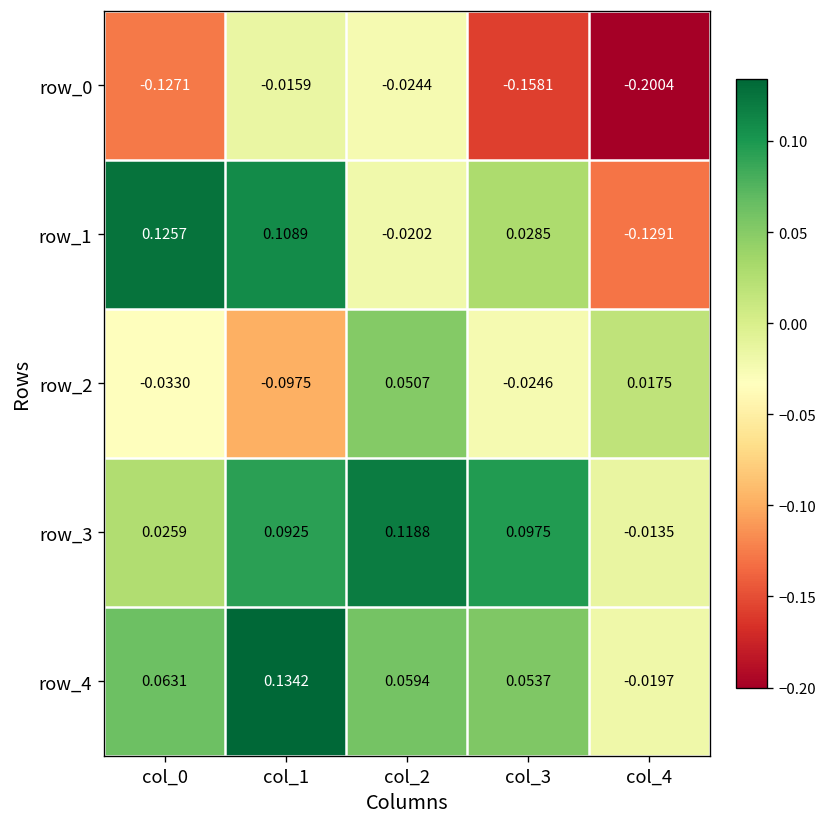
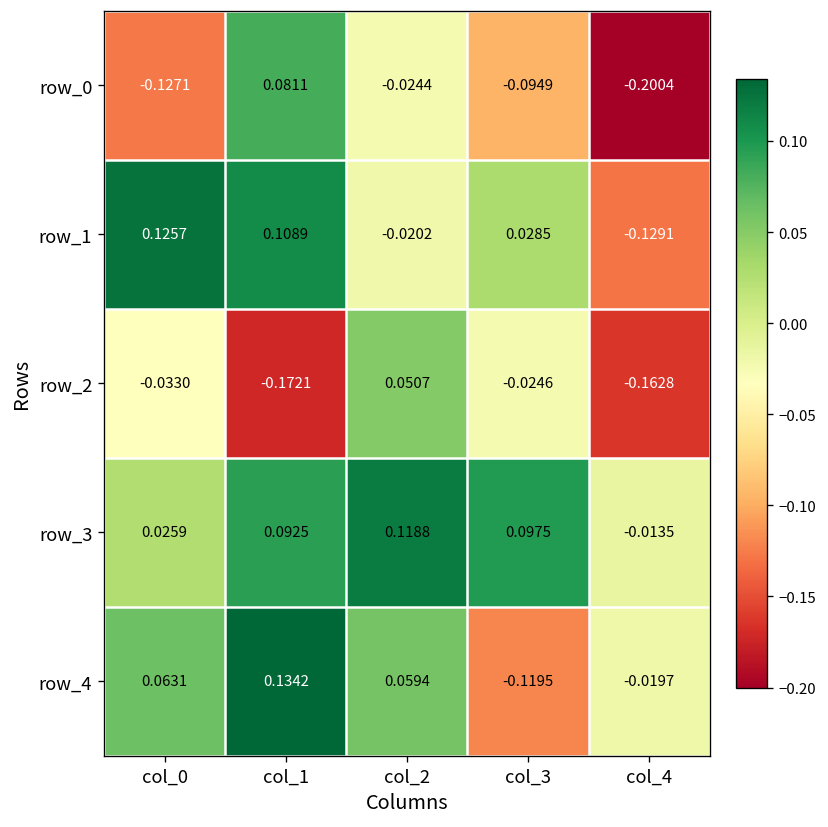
  {
    "row_0": {
      "col_0": -0.1271,
-     "col_1": -0.0159,
+     "col_1": 0.0811,
      "col_2": -0.0244,
-     "col_3": -0.1581,
+     "col_3": -0.0949,
      "col_4": -0.2004
    },
    "row_1": {
      "col_0": 0.1257,
      "col_1": 0.1089,
      "col_2": -0.0202,
      "col_3": 0.0285,
      "col_4": -0.1291
    },
    "row_2": {
      "col_0": -0.0330,
-     "col_1": -0.0975,
+     "col_1": -0.1721,
      "col_2": 0.0507,
      "col_3": -0.0246,
-     "col_4": 0.0175
+     "col_4": -0.1628
    },
    "row_3": {
      "col_0": 0.0259,
      "col_1": 0.0925,
      "col_2": 0.1188,
      "col_3": 0.0975,
      "col_4": -0.0135
    },
    "row_4": {
      "col_0": 0.0631,
      "col_1": 0.1342,
      "col_2": 0.0594,
-     "col_3": 0.0537,
+     "col_3": -0.1195,
      "col_4": -0.0197
    }
  }
